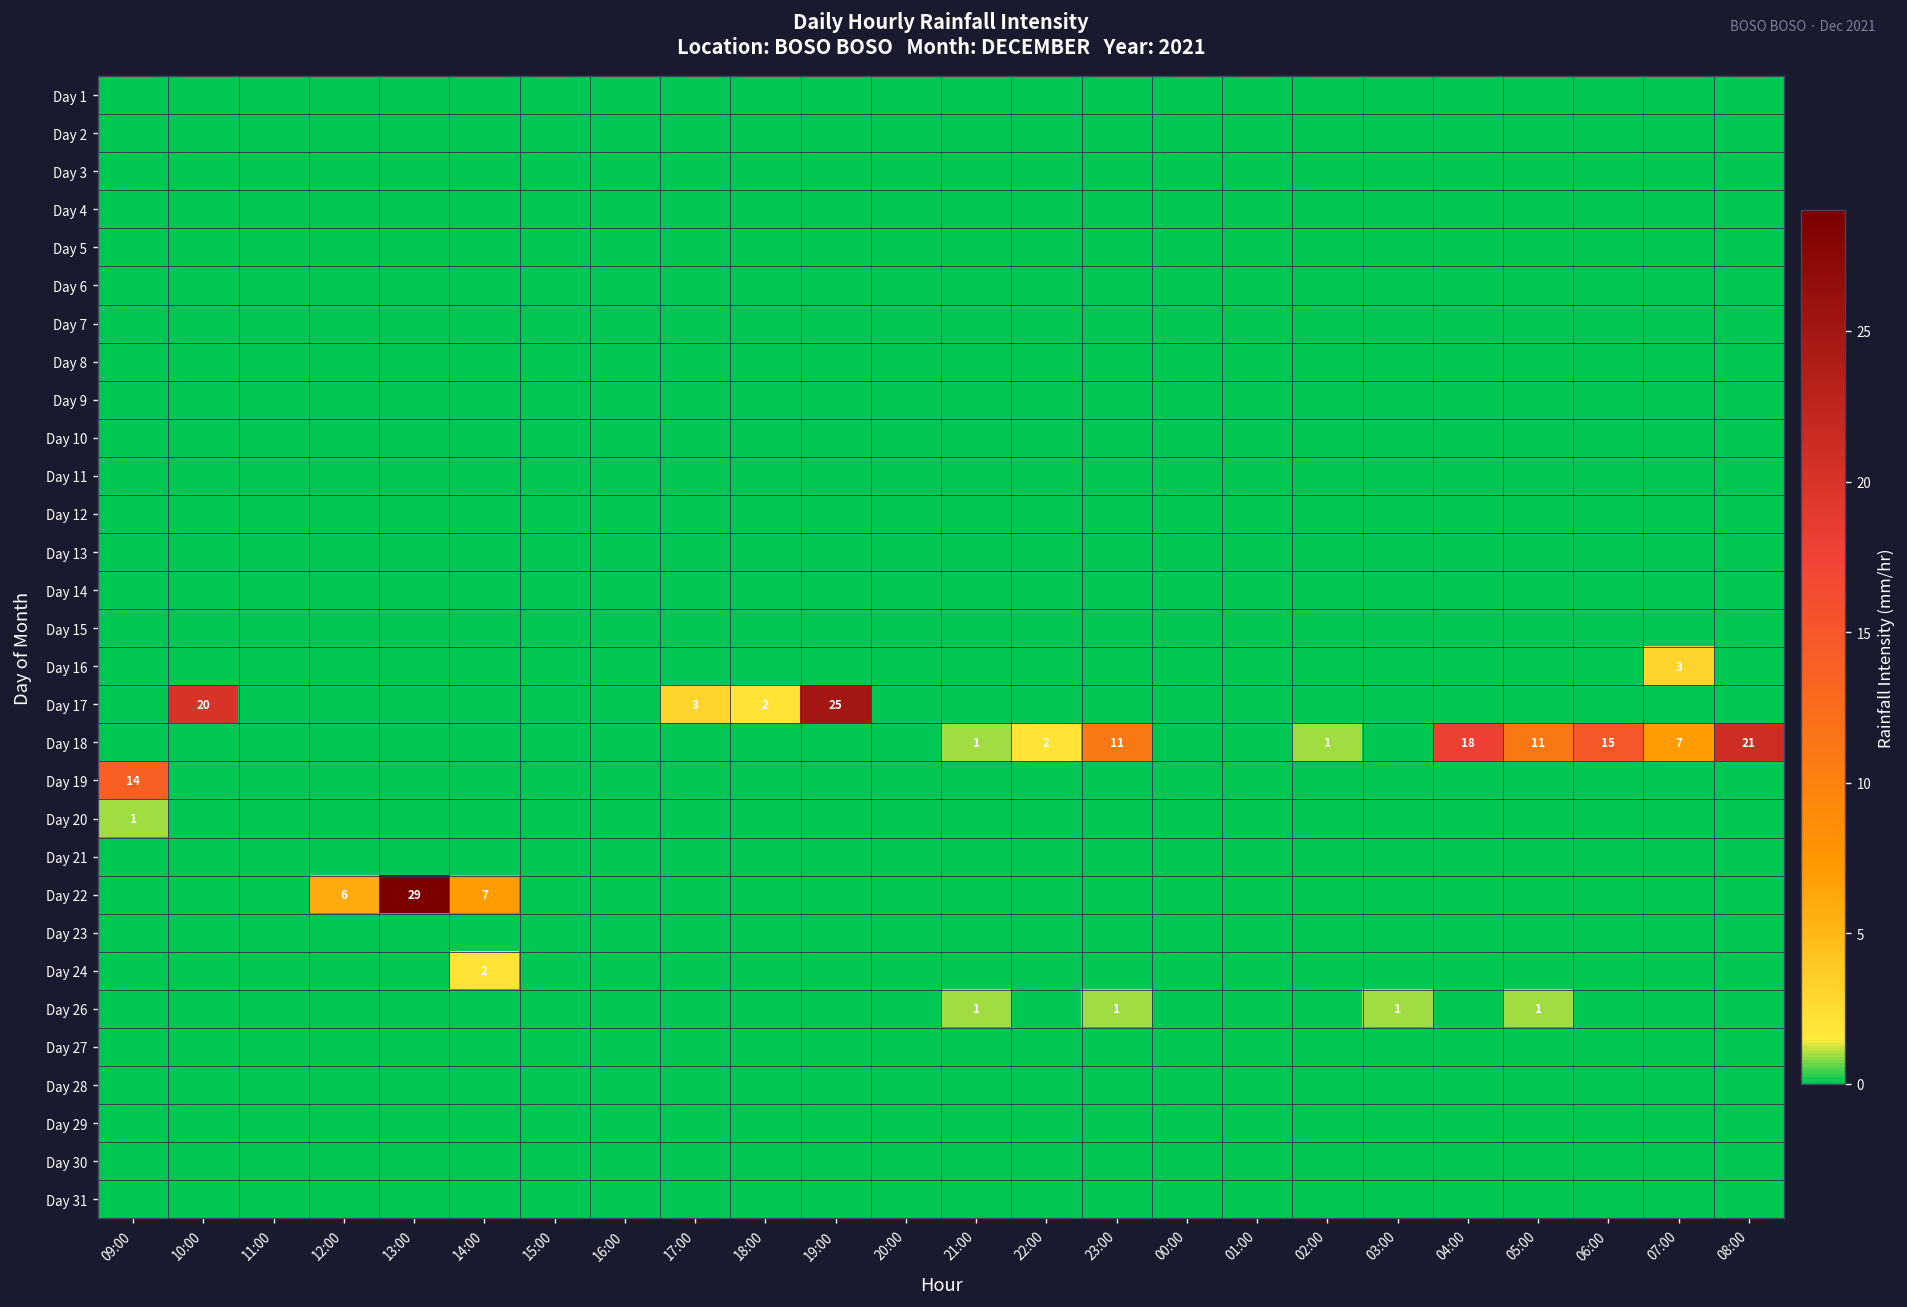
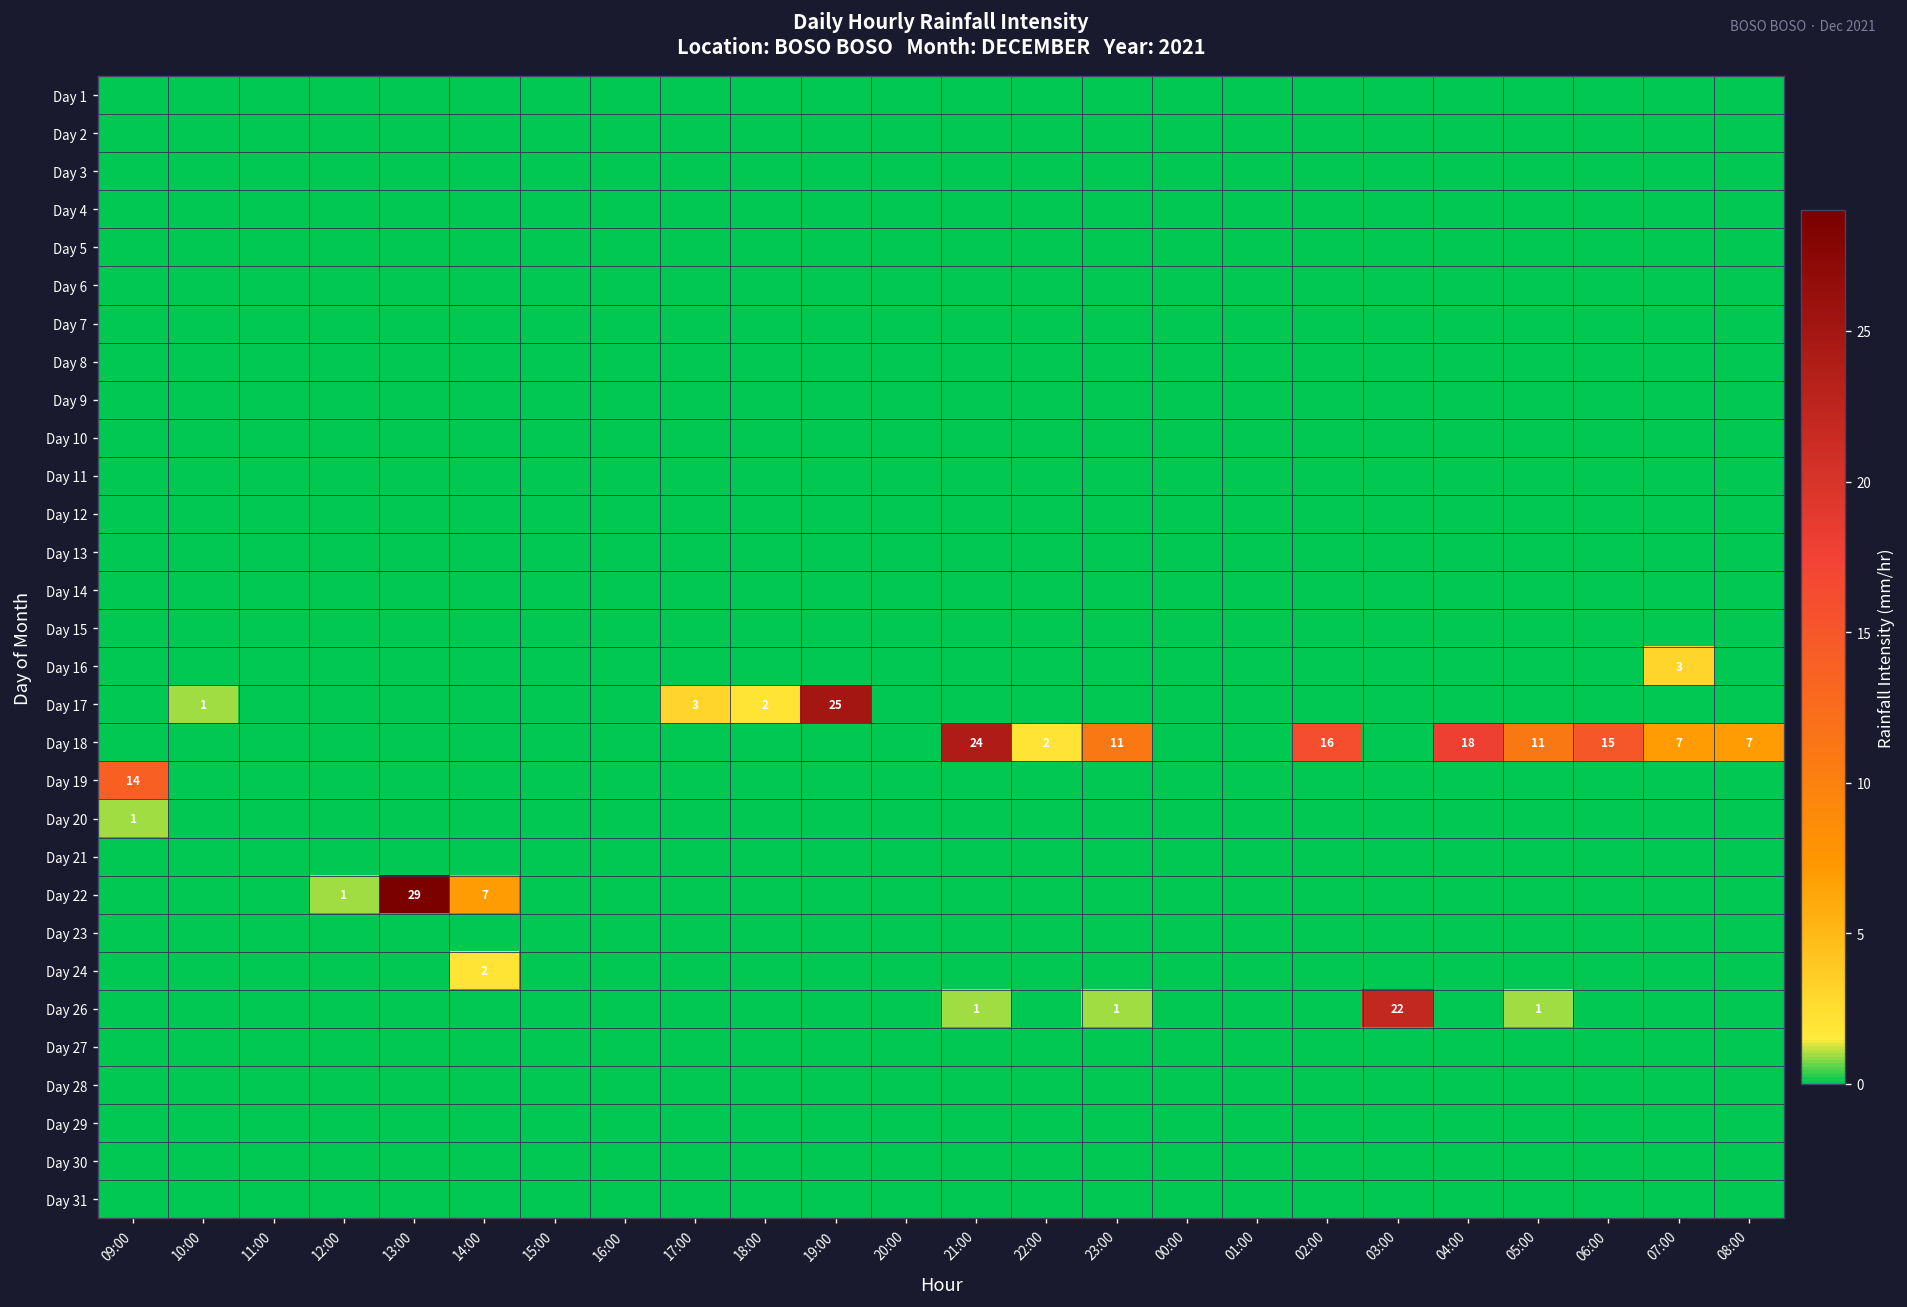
  {
    "Day 16": {
      "07:00": 3
    },
    "Day 17": {
-     "10:00": 20,
+     "10:00": 1,
      "17:00": 3,
      "18:00": 2,
      "19:00": 25
    },
    "Day 18": {
-     "21:00": 1,
+     "21:00": 24,
      "22:00": 2,
      "23:00": 11,
-     "02:00": 1,
+     "02:00": 16,
      "04:00": 18,
      "05:00": 11,
      "06:00": 15,
      "07:00": 7,
-     "08:00": 21
+     "08:00": 7
    },
    "Day 19": {
      "09:00": 14
    },
    "Day 20": {
      "09:00": 1
    },
    "Day 22": {
-     "12:00": 6,
+     "12:00": 1,
      "13:00": 29,
      "14:00": 7
    },
    "Day 24": {
      "14:00": 2
    },
    "Day 26": {
      "21:00": 1,
      "23:00": 1,
-     "03:00": 1,
+     "03:00": 22,
      "05:00": 1
    }
  }
